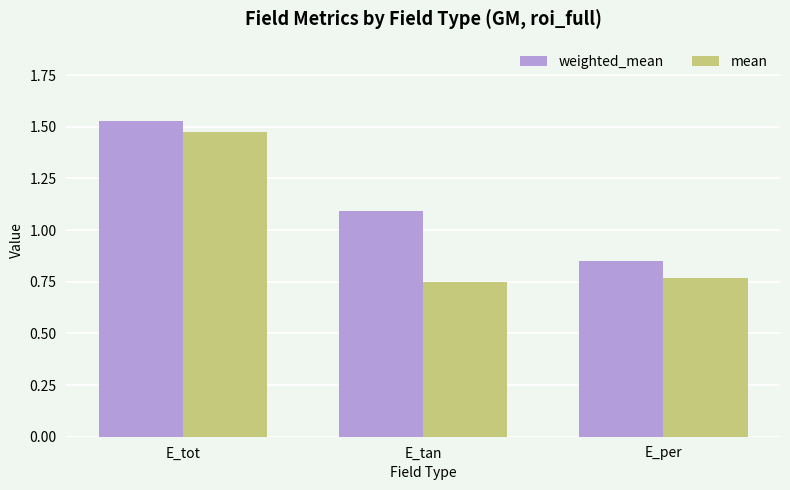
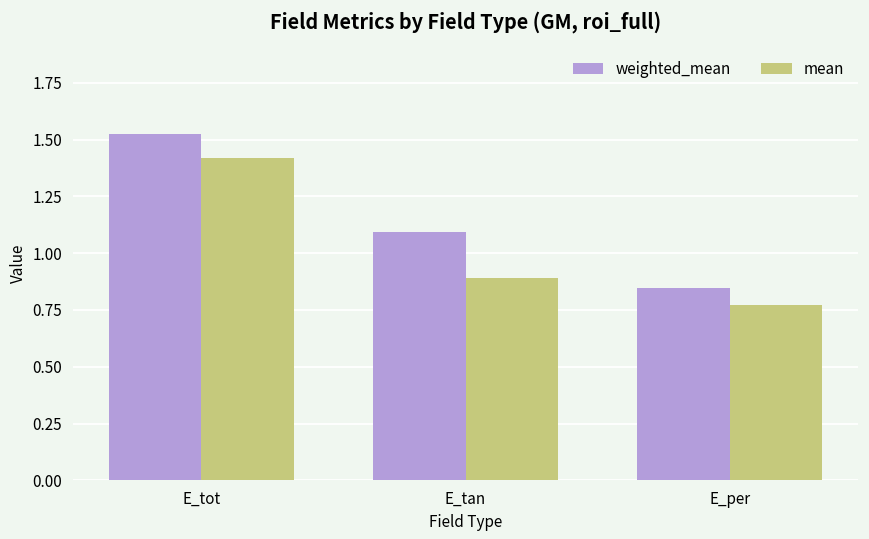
  {
    "weighted_mean": {
      "E_tot": 1.53,
      "E_tan": 1.09,
      "E_per": 0.85
    },
    "mean": {
-     "E_tot": 1.47,
-     "E_tan": 0.75,
+     "E_tot": 1.42,
+     "E_tan": 0.89,
      "E_per": 0.77
    }
  }
